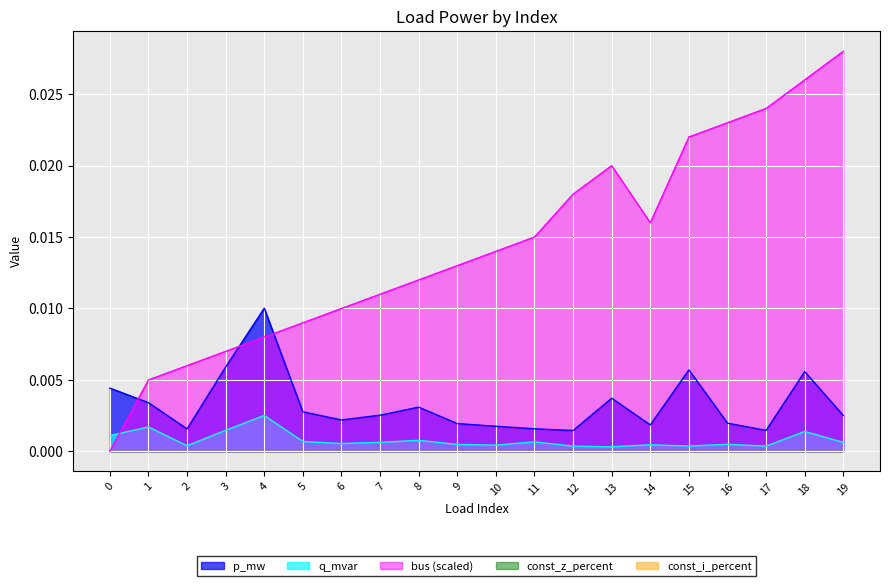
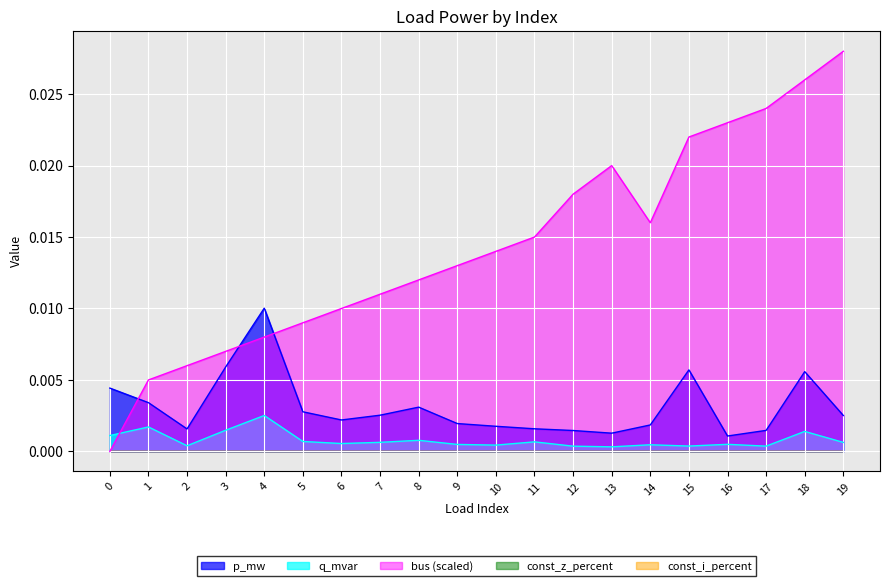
  {
    "p_mw": {
      "0": 0.0044,
      "1": 0.0034,
      "2": 0.0016,
      "3": 0.0059,
      "4": 0.0100,
      "5": 0.0028,
      "6": 0.0022,
      "7": 0.0025,
      "8": 0.0031,
      "9": 0.0019,
      "10": 0.0018,
      "11": 0.0016,
      "12": 0.0015,
-     "13": 0.0037,
+     "13": 0.0013,
      "14": 0.0019,
      "15": 0.0057,
-     "16": 0.0020,
+     "16": 0.0011,
      "17": 0.0015,
      "18": 0.0056,
      "19": 0.0025
    },
    "q_mvar": {
      "0": 0.0011,
      "1": 0.0017,
      "2": 0.0004,
      "3": 0.0015,
      "4": 0.0025,
      "5": 0.0007,
      "6": 0.0006,
      "7": 0.0006,
      "8": 0.0008,
      "9": 0.0005,
      "10": 0.0004,
      "11": 0.0007,
      "12": 0.0004,
      "13": 0.0003,
      "14": 0.0005,
      "15": 0.0004,
      "16": 0.0005,
      "17": 0.0004,
      "18": 0.0014,
      "19": 0.0006
    },
    "bus (scaled)": {
      "1": 0.0050,
      "2": 0.0060,
      "3": 0.0070,
      "4": 0.0080,
      "5": 0.0090,
      "6": 0.0100,
      "7": 0.0110,
      "8": 0.0120,
      "9": 0.0130,
      "10": 0.0140,
      "11": 0.0150,
      "12": 0.0180,
      "13": 0.0200,
      "14": 0.0160,
      "15": 0.0220,
      "16": 0.0230,
      "17": 0.0240,
      "18": 0.0260,
      "19": 0.0280
    },
    "const_i_percent": {
      "1": 0.0000,
      "2": 0.0000,
      "3": 0.0000,
      "4": 0.0000,
      "5": 0.0000,
      "6": 0.0000,
      "7": 0.0000,
      "8": 0.0000,
      "9": 0.0000,
      "10": 0.0000,
      "11": 0.0000,
      "12": 0.0000,
      "13": 0.0000,
      "14": 0.0000,
      "15": 0.0000,
      "16": 0.0000,
      "17": 0.0000,
      "18": 0.0000,
      "19": 0.0000
    }
  }
